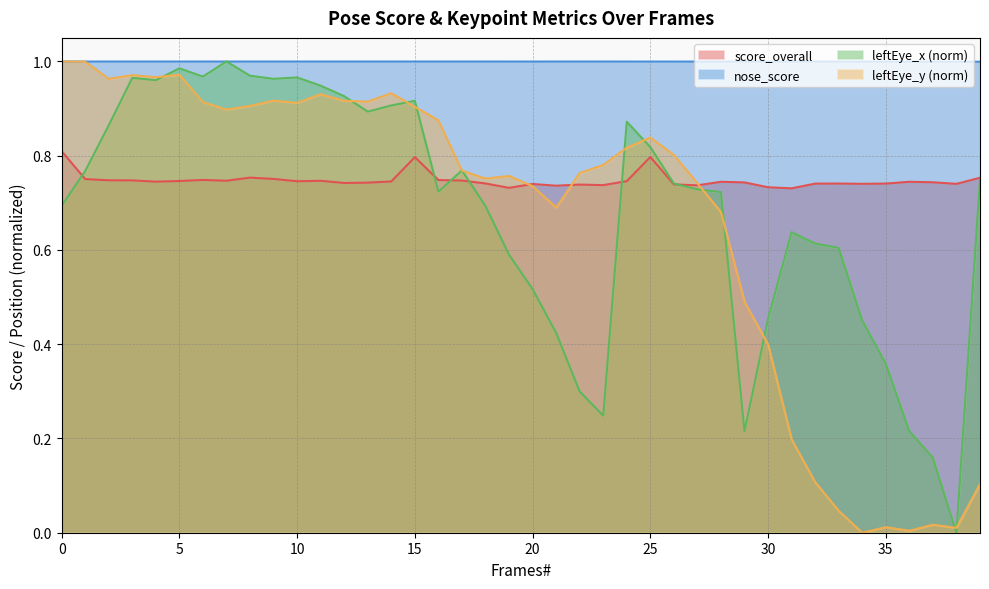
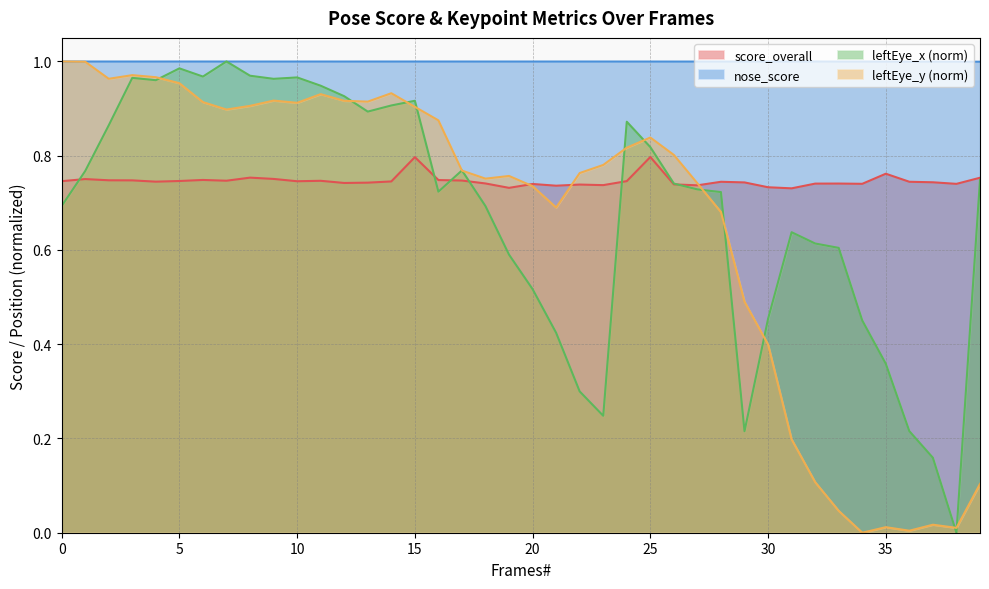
  {
    "score_overall": {
-     "0": 0.81,
+     "0": 0.75,
      "5": 0.75,
      "10": 0.75,
      "15": 0.80,
      "25": 0.80,
      "30": 0.73,
-     "35": 0.74
+     "35": 0.76
    },
    "nose_score": {
      "5": 1.00,
      "10": 1.00,
      "15": 1.00,
      "20": 1.00,
      "25": 1.00
    },
    "leftEye_x (norm)": {
      "0": 0.69,
      "5": 0.99,
      "10": 0.97,
      "15": 0.92,
      "20": 0.52,
      "25": 0.82,
      "30": 0.45,
      "35": 0.36
    },
    "leftEye_y (norm)": {
-     "5": 0.97,
+     "5": 0.95,
      "10": 0.91,
      "15": 0.90,
      "25": 0.84,
      "30": 0.40,
      "35": 0.01
    }
  }
